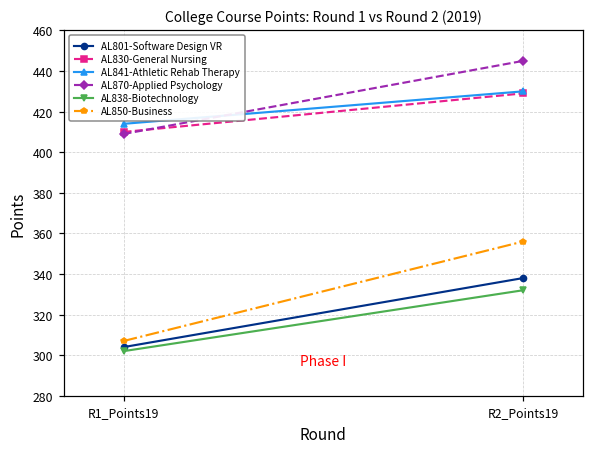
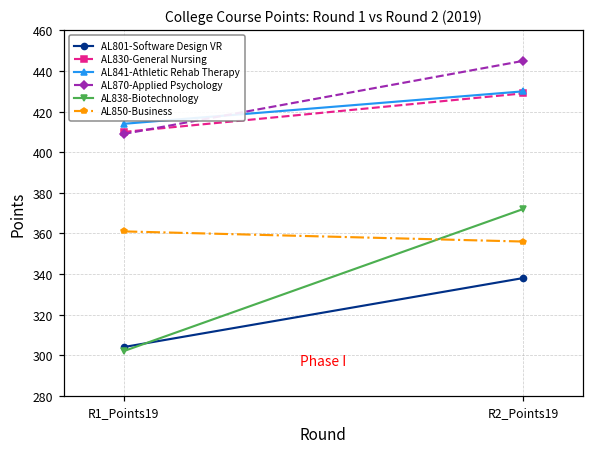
  {
    "AL801-Software Design VR": {
      "R1_Points19": 304,
      "R2_Points19": 338
    },
    "AL841-Athletic Rehab Therapy": {
      "R1_Points19": 414
    },
    "AL870-Applied Psychology": {
      "R2_Points19": 445
    },
    "AL838-Biotechnology": {
      "R1_Points19": 302,
-     "R2_Points19": 332
+     "R2_Points19": 372
    },
    "AL850-Business": {
-     "R1_Points19": 307,
+     "R1_Points19": 361,
      "R2_Points19": 356
    }
  }
